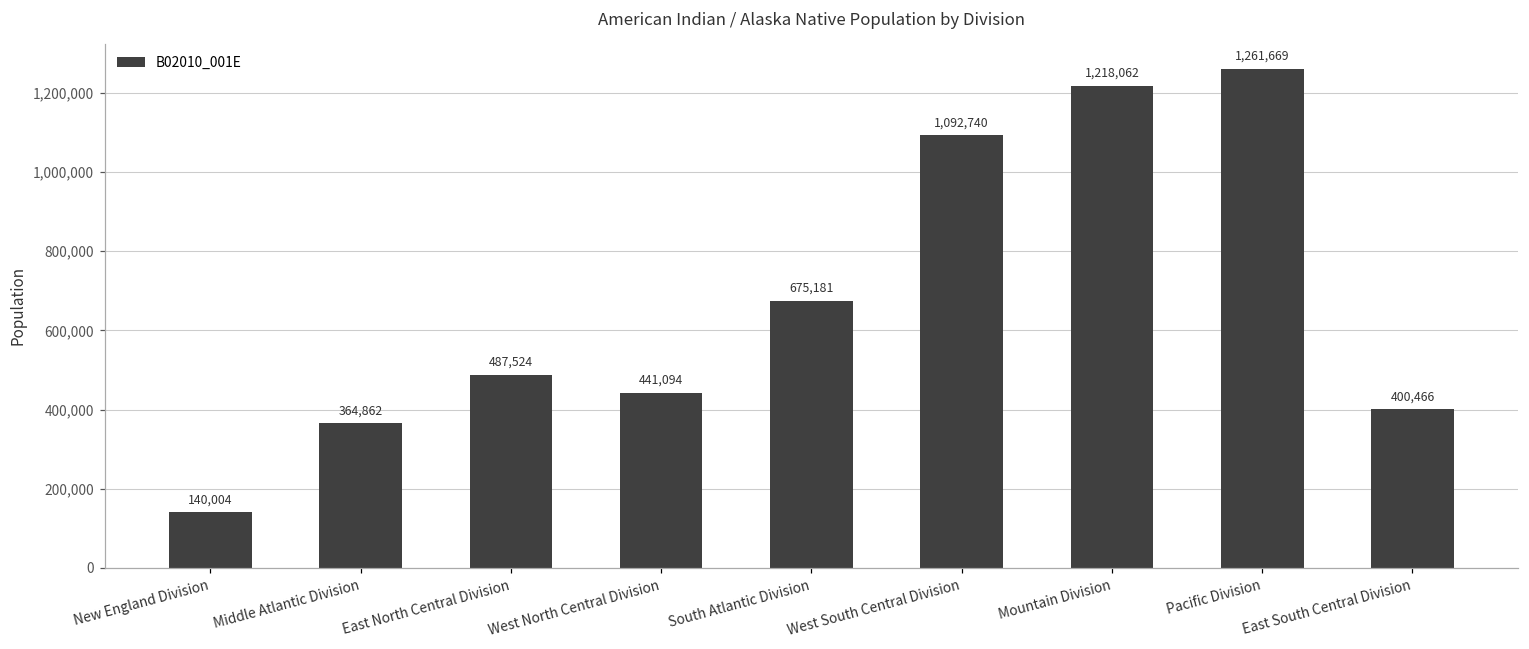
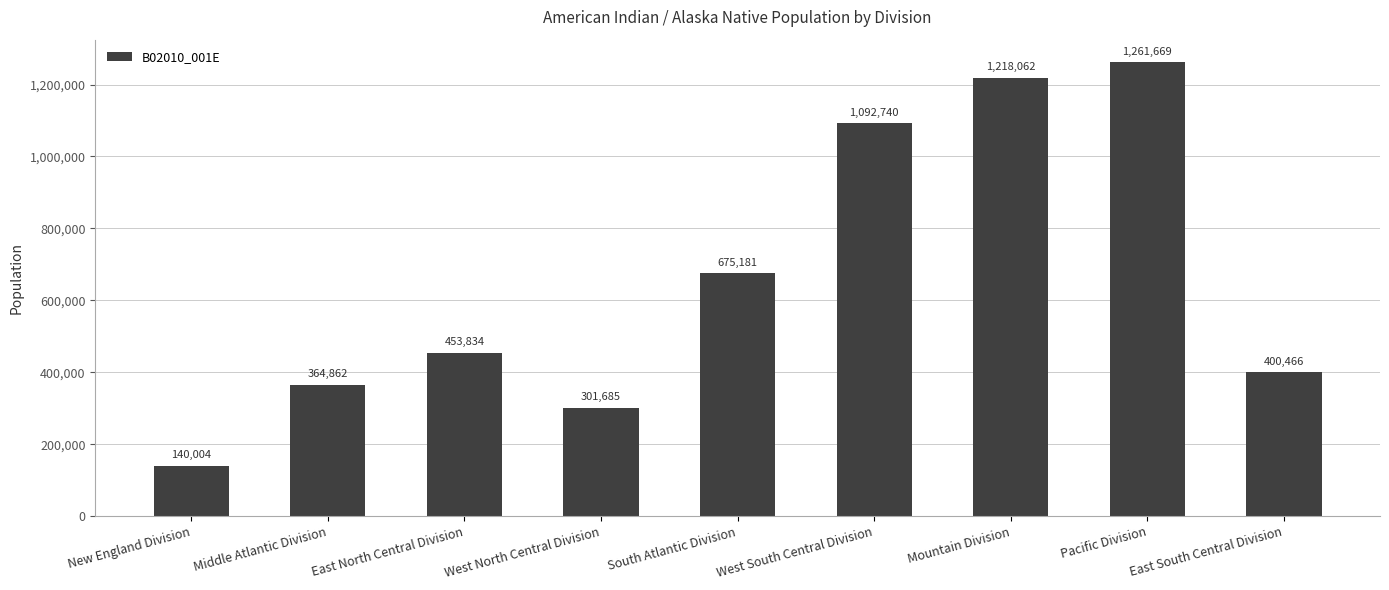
  {
    "New England Division": "140,004",
    "Middle Atlantic Division": "364,862",
-   "East North Central Division": "487,524",
-   "West North Central Division": "441,094",
+   "East North Central Division": "453,834",
+   "West North Central Division": "301,685",
    "South Atlantic Division": "675,181",
    "West South Central Division": "1,092,740",
    "Pacific Division": "1,261,669",
    "East South Central Division": "400,466"
  }
